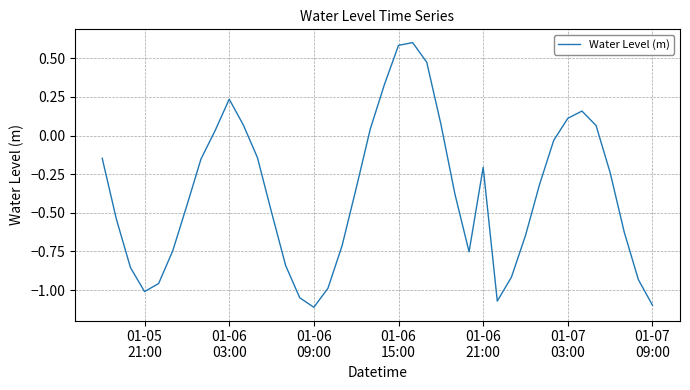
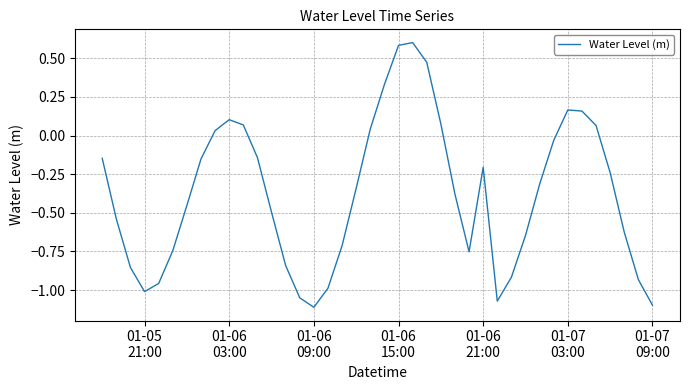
  {
    "01-05 21:00": -1.01,
-   "01-06 03:00": 0.24,
+   "01-06 03:00": 0.10,
    "01-06 09:00": -1.11,
    "01-06 15:00": 0.58,
    "01-06 21:00": -0.21,
-   "01-07 03:00": 0.11,
+   "01-07 03:00": 0.17,
    "01-07 09:00": -1.10
  }
